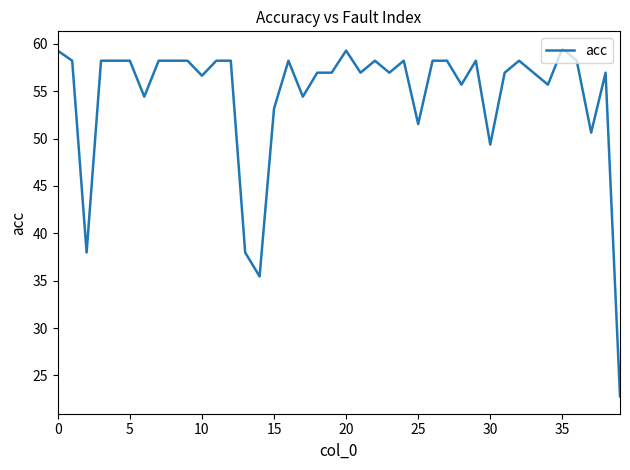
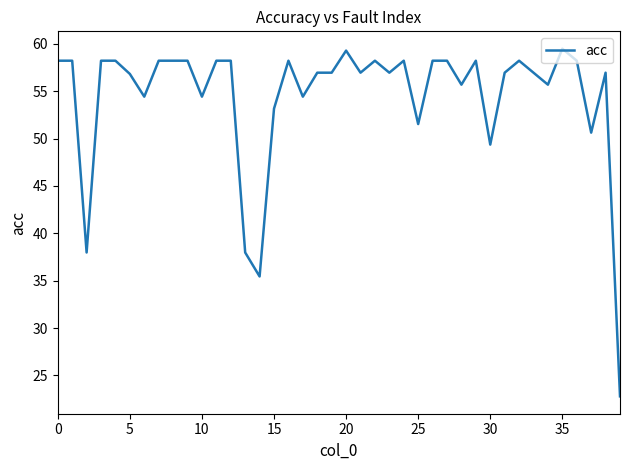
  {
-   "0": 59,
-   "5": 58,
-   "10": 57,
+   "0": 58,
+   "5": 57,
+   "10": 54,
    "15": 53,
    "20": 59,
    "25": 52,
    "30": 49
  }
